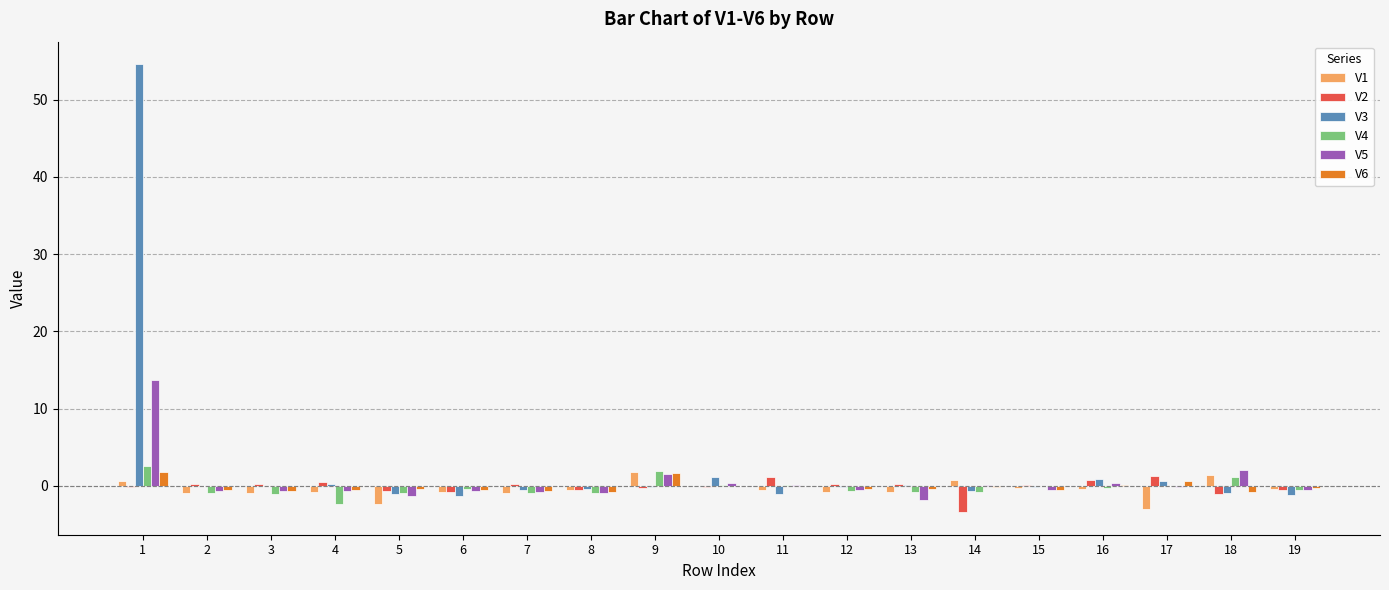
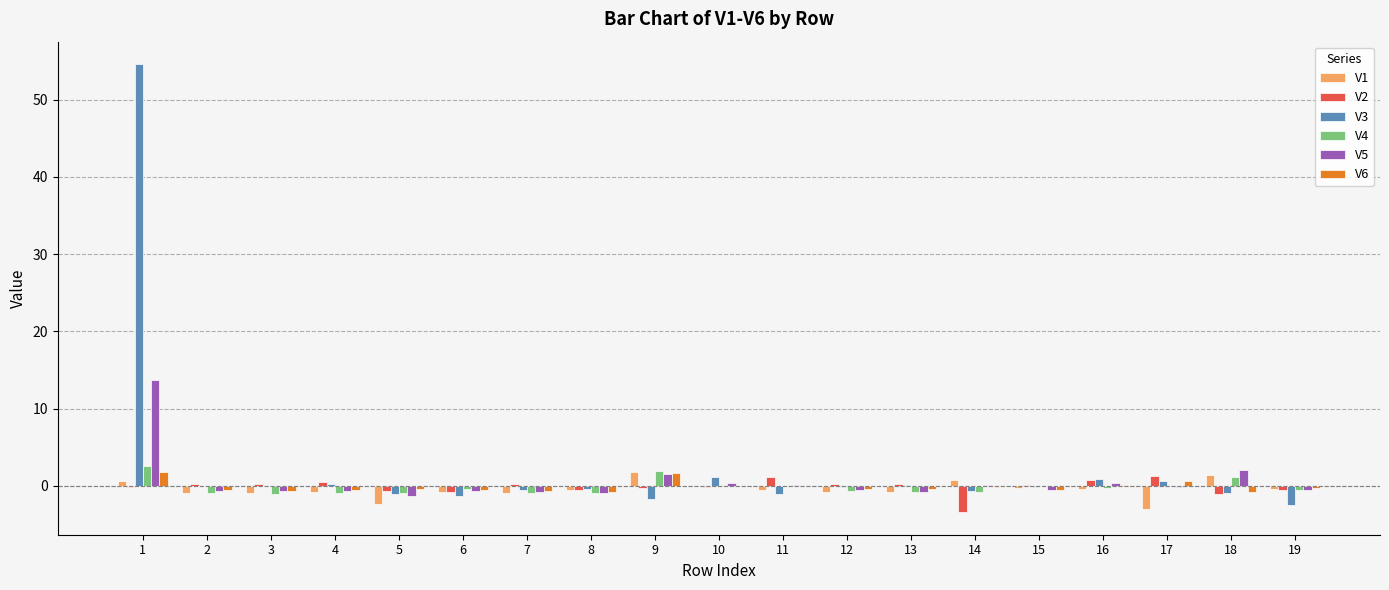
  {
    "V1": {
      "1": 1,
      "2": -1,
      "3": -1,
      "4": -1,
      "5": -2,
      "6": -1,
      "7": -1,
      "8": -1,
      "9": 2,
      "11": -1,
      "12": -1,
      "13": -1,
      "14": 1,
      "16": 0,
      "17": -3,
      "18": 1,
      "19": 0
    },
    "V3": {
      "1": 55,
      "5": -1,
      "6": -1,
      "7": -1,
      "8": 0,
-     "9": 0,
+     "9": -2,
      "10": 1,
      "11": -1,
      "14": -1,
      "16": 1,
      "17": 1,
      "18": -1,
-     "19": -1
+     "19": -3
    },
    "V4": {
      "1": 3,
      "2": -1,
      "3": -1,
-     "4": -2,
+     "4": -1,
      "5": -1,
      "6": 0,
      "7": -1,
      "8": -1,
      "9": 2,
      "12": -1,
      "13": -1,
      "14": -1,
      "16": 0,
      "18": 1,
      "19": -1
    },
    "V5": {
      "1": 14,
      "2": -1,
      "3": -1,
      "4": -1,
      "5": -1,
      "6": -1,
      "7": -1,
      "8": -1,
      "9": 2,
      "10": 0,
      "12": 0,
-     "13": -2,
+     "13": -1,
      "15": -1,
      "18": 2,
      "19": -1
    }
  }
